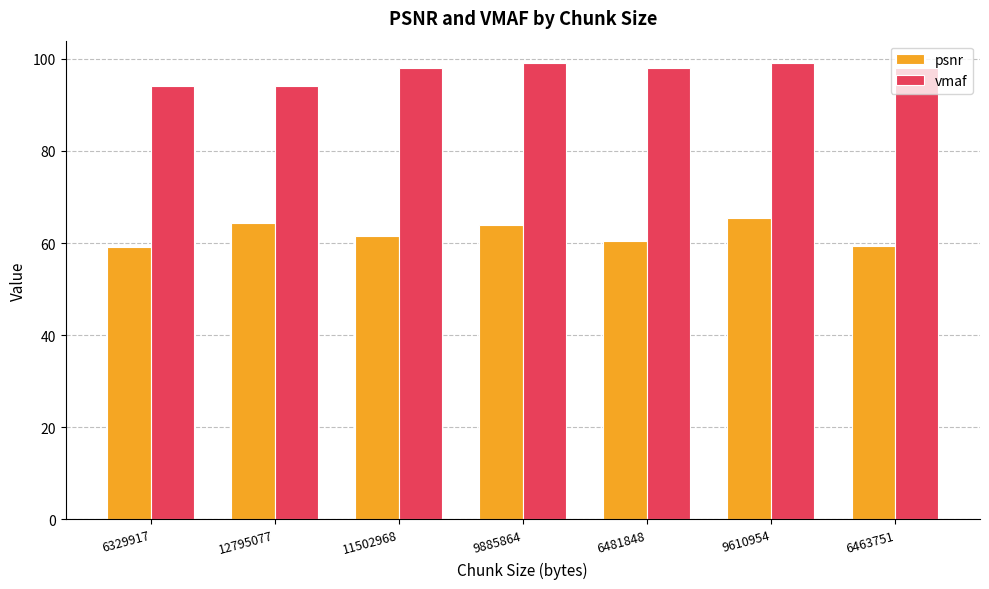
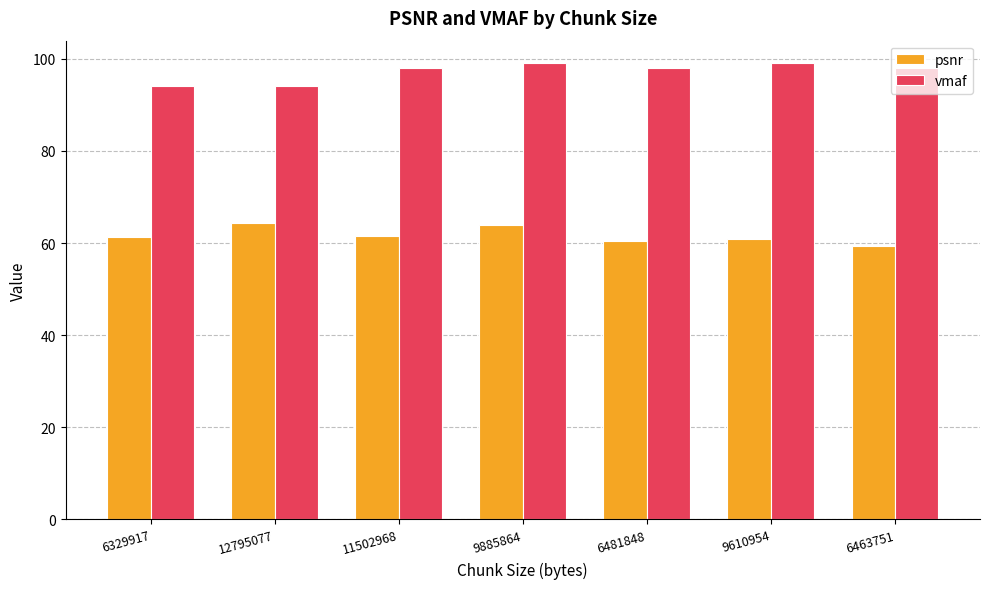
  {
    "psnr": {
-     "6329917": 59,
+     "6329917": 61,
      "12795077": 64,
      "11502968": 61,
      "9885864": 64,
      "6481848": 60,
-     "9610954": 65,
+     "9610954": 61,
      "6463751": 59
    },
    "vmaf": {
      "6329917": 94,
      "12795077": 94,
      "11502968": 98,
      "9885864": 99,
      "6481848": 98,
      "9610954": 99
    }
  }
